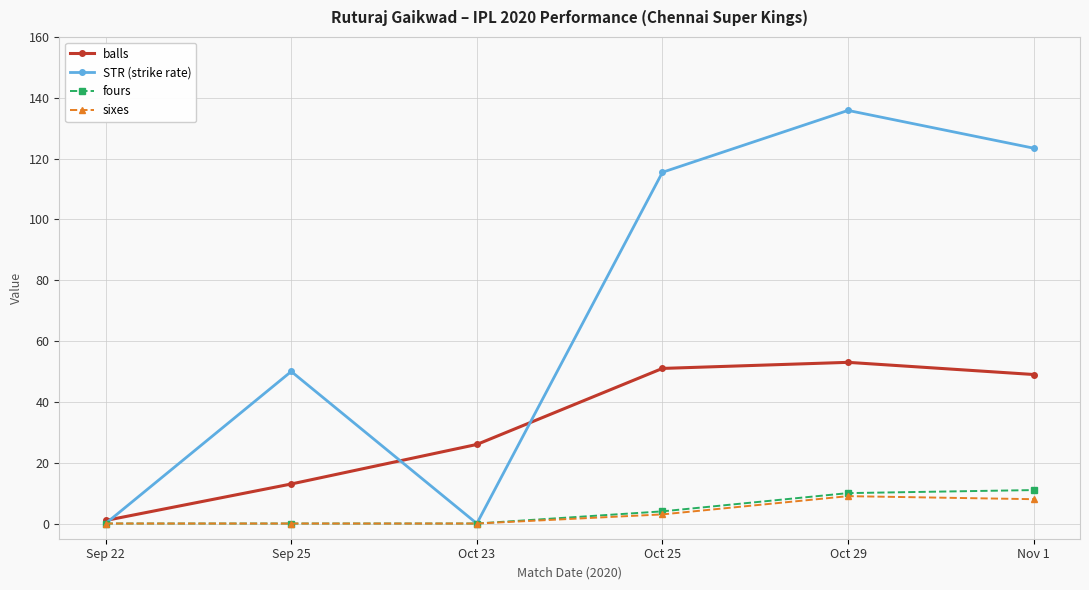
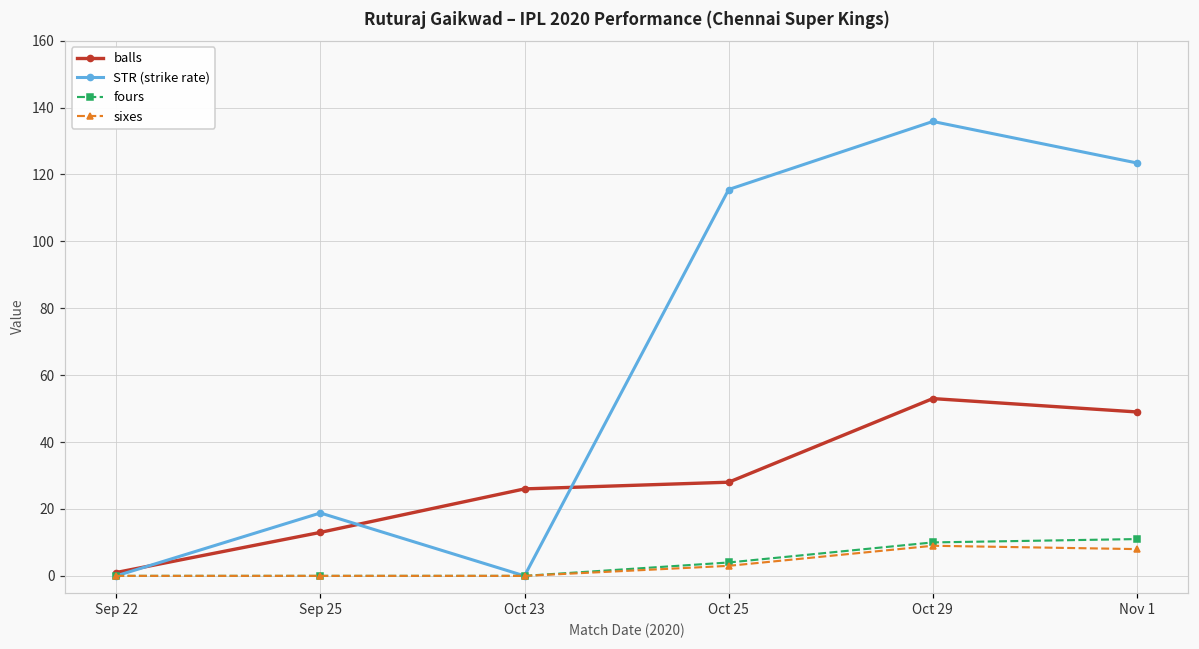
  {
    "balls": {
      "Sep 22": 1,
      "Sep 25": 13,
      "Oct 23": 26,
-     "Oct 25": 51,
+     "Oct 25": 28,
      "Oct 29": 53,
      "Nov 1": 49
    },
    "STR (strike rate)": {
-     "Sep 25": 50,
+     "Sep 25": 19,
      "Oct 25": 116,
      "Oct 29": 136,
      "Nov 1": 123
    },
    "fours": {
      "Oct 25": 4,
      "Oct 29": 10,
      "Nov 1": 11
    },
    "sixes": {
      "Oct 25": 3,
      "Oct 29": 9,
      "Nov 1": 8
    }
  }
